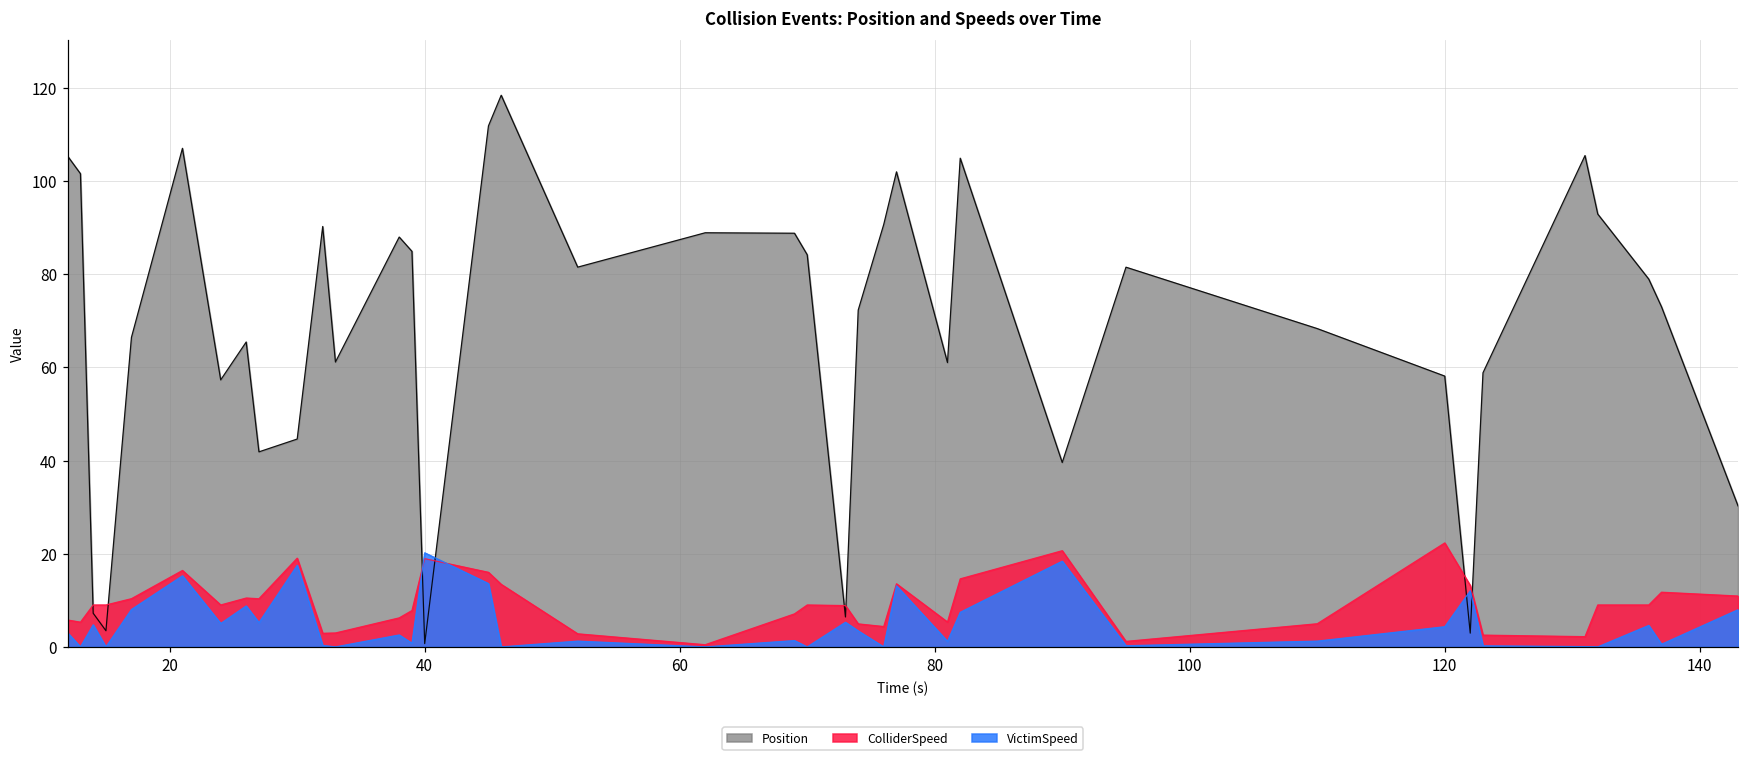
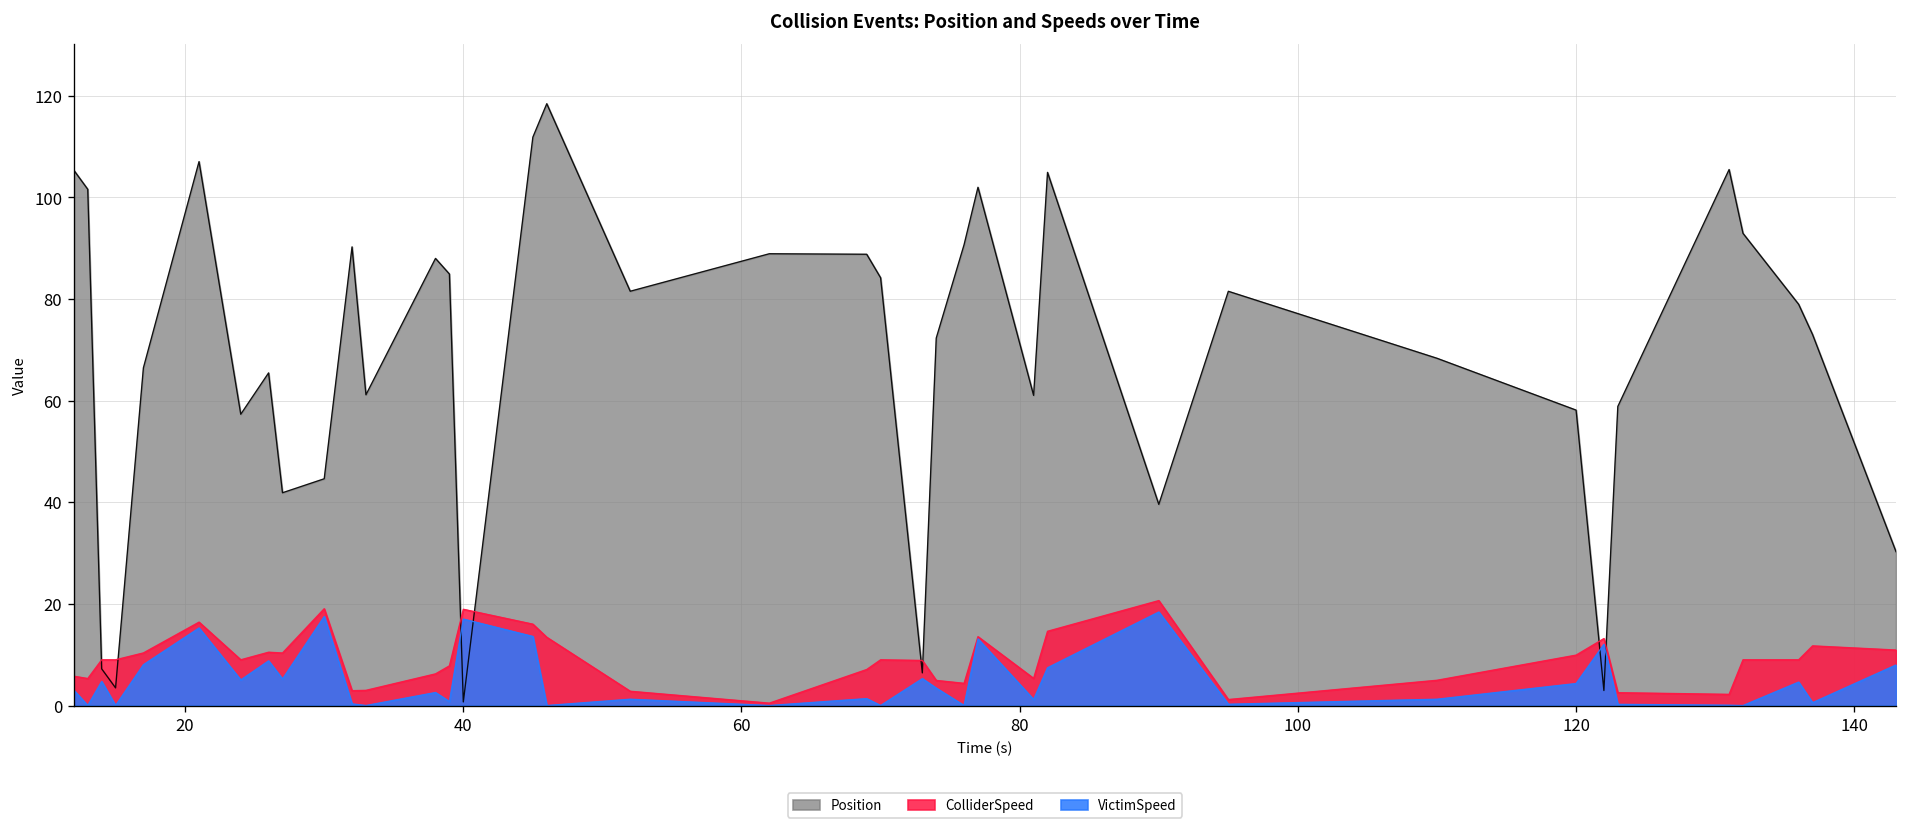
  {
    "Position": {
      "40": 1,
      "120": 58
    },
    "ColliderSpeed": {
      "40": 19,
-     "120": 22
+     "120": 10
    },
    "VictimSpeed": {
-     "40": 20,
+     "40": 17,
      "120": 4
    }
  }
